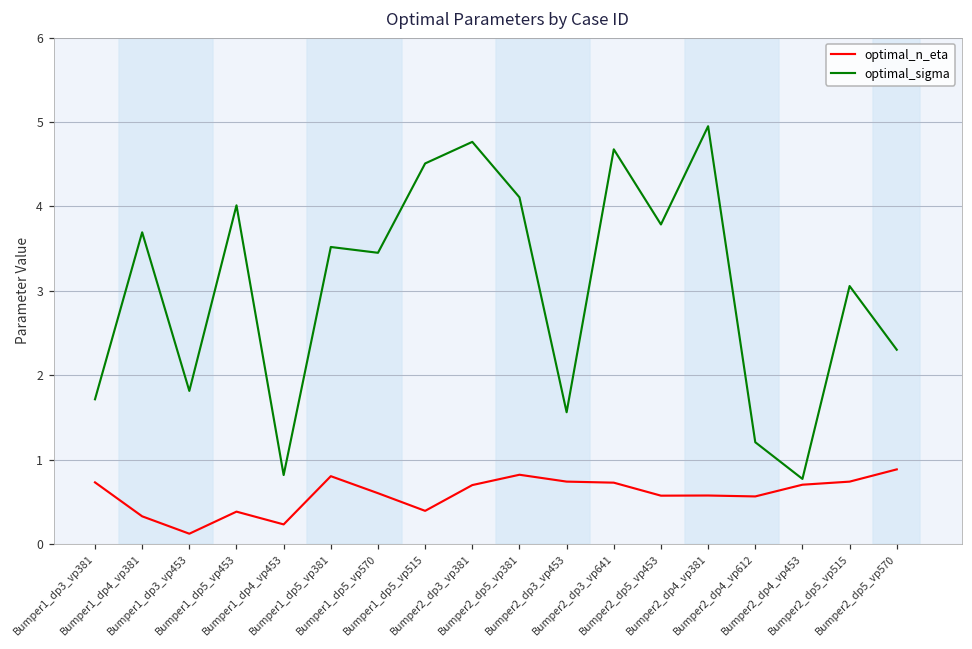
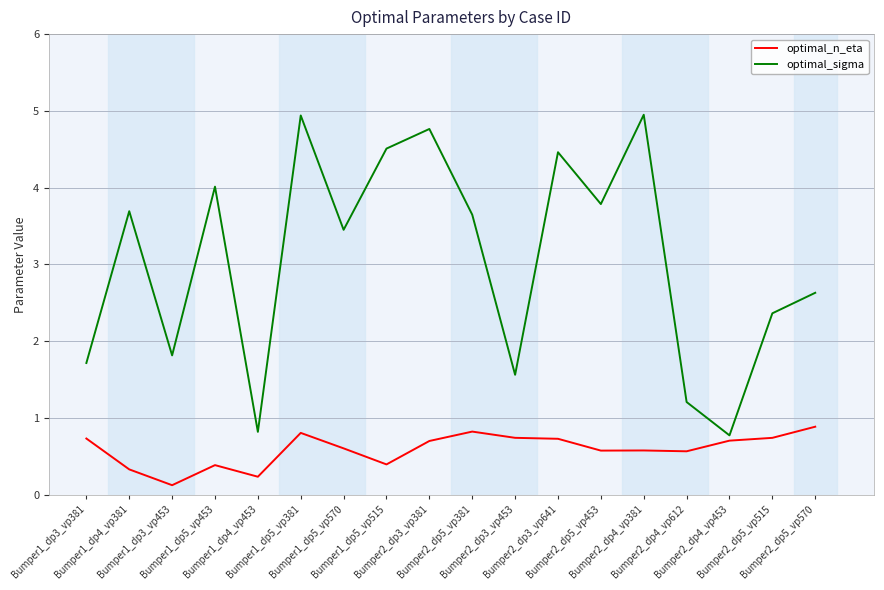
  {
    "optimal_n_eta": {
      "Bumper1_dp3_vp381": 0.7,
      "Bumper1_dp4_vp381": 0.3,
      "Bumper1_dp3_vp453": 0.1,
      "Bumper1_dp5_vp453": 0.4,
      "Bumper1_dp4_vp453": 0.2,
      "Bumper1_dp5_vp381": 0.8,
      "Bumper1_dp5_vp570": 0.6,
      "Bumper1_dp5_vp515": 0.4,
      "Bumper2_dp3_vp381": 0.7,
      "Bumper2_dp5_vp381": 0.8,
      "Bumper2_dp3_vp453": 0.7,
      "Bumper2_dp3_vp641": 0.7,
      "Bumper2_dp5_vp453": 0.6,
      "Bumper2_dp4_vp381": 0.6,
      "Bumper2_dp4_vp612": 0.6,
      "Bumper2_dp4_vp453": 0.7,
      "Bumper2_dp5_vp515": 0.7,
      "Bumper2_dp5_vp570": 0.9
    },
    "optimal_sigma": {
      "Bumper1_dp3_vp381": 1.7,
      "Bumper1_dp4_vp381": 3.7,
      "Bumper1_dp3_vp453": 1.8,
      "Bumper1_dp5_vp453": 4.0,
      "Bumper1_dp4_vp453": 0.8,
-     "Bumper1_dp5_vp381": 3.5,
+     "Bumper1_dp5_vp381": 4.9,
      "Bumper1_dp5_vp570": 3.5,
      "Bumper1_dp5_vp515": 4.5,
      "Bumper2_dp3_vp381": 4.8,
-     "Bumper2_dp5_vp381": 4.1,
+     "Bumper2_dp5_vp381": 3.6,
      "Bumper2_dp3_vp453": 1.6,
-     "Bumper2_dp3_vp641": 4.7,
+     "Bumper2_dp3_vp641": 4.5,
      "Bumper2_dp5_vp453": 3.8,
      "Bumper2_dp4_vp381": 4.9,
      "Bumper2_dp4_vp612": 1.2,
      "Bumper2_dp4_vp453": 0.8,
-     "Bumper2_dp5_vp515": 3.1,
-     "Bumper2_dp5_vp570": 2.3
+     "Bumper2_dp5_vp515": 2.4,
+     "Bumper2_dp5_vp570": 2.6
    }
  }
